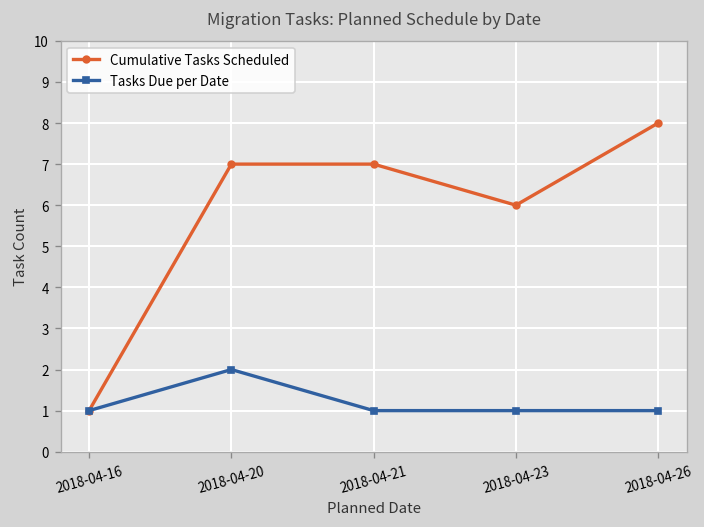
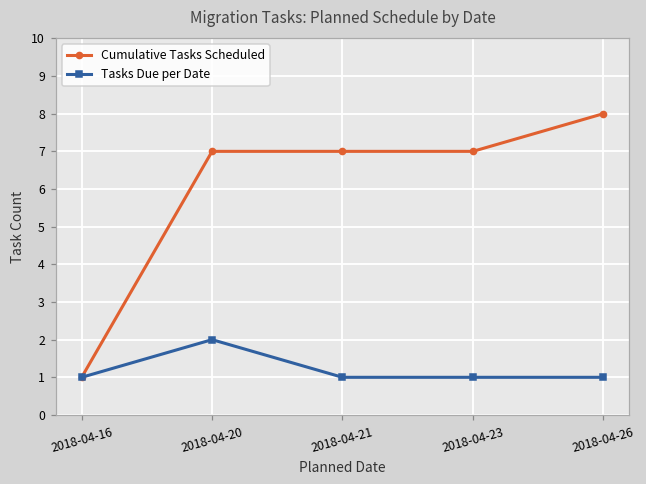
  {
    "Cumulative Tasks Scheduled": {
      "2018-04-20": 7,
      "2018-04-21": 7,
-     "2018-04-23": 6,
+     "2018-04-23": 7,
      "2018-04-26": 8
    },
    "Tasks Due per Date": {
      "2018-04-20": 2,
      "2018-04-21": 1,
      "2018-04-23": 1,
      "2018-04-26": 1
    }
  }
